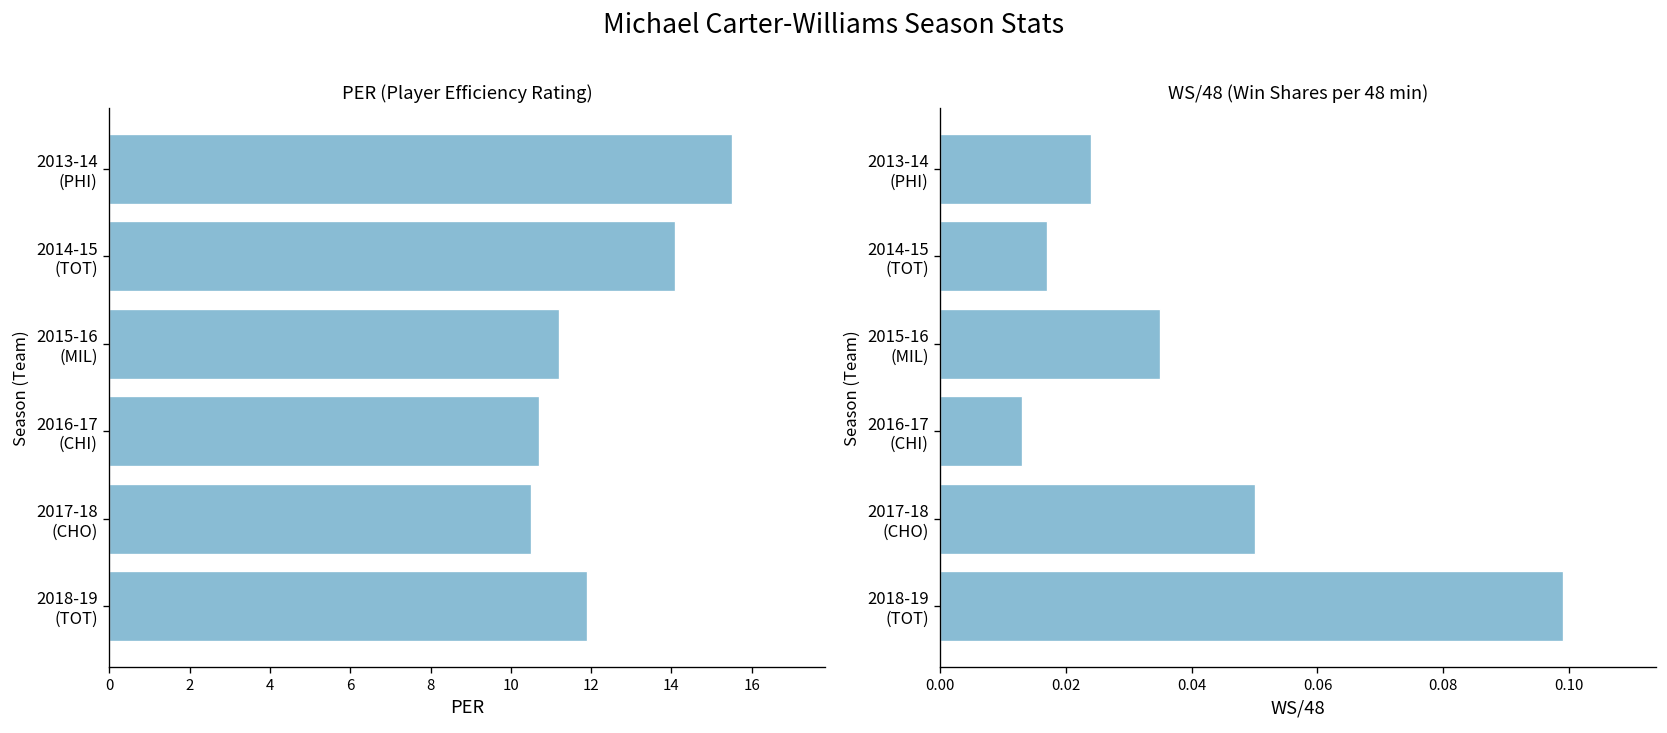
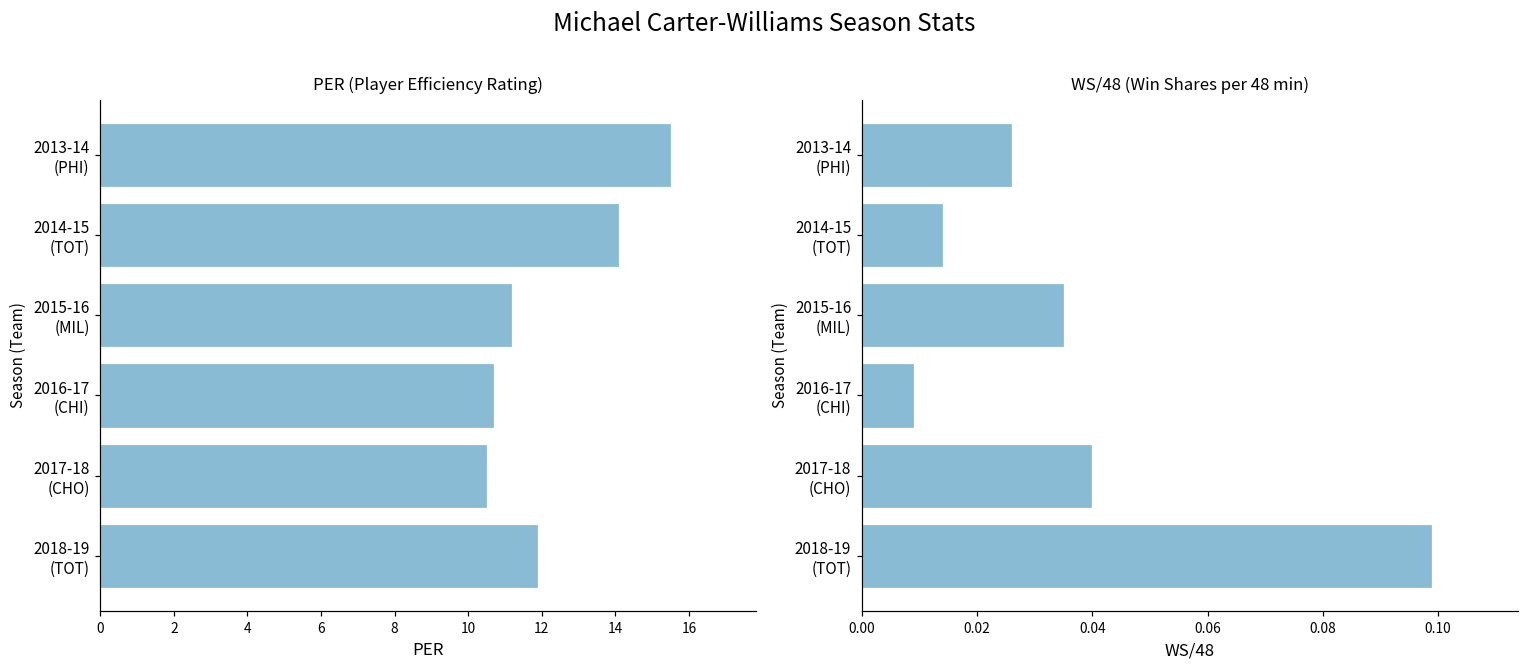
  {
    "PER (Player Efficiency Rating)": {
      "2013-14 (PHI)": 15.5,
      "2014-15 (TOT)": 14.1,
      "2015-16 (MIL)": 11.2,
      "2016-17 (CHI)": 10.7,
      "2017-18 (CHO)": 10.5,
      "2018-19 (TOT)": 11.9
    },
    "WS/48 (Win Shares per 48 min)": {
-     "2013-14 (PHI)": 0.024,
-     "2014-15 (TOT)": 0.017,
+     "2013-14 (PHI)": 0.026,
+     "2014-15 (TOT)": 0.014,
      "2015-16 (MIL)": 0.035,
-     "2016-17 (CHI)": 0.013,
-     "2017-18 (CHO)": 0.05,
+     "2016-17 (CHI)": 0.009,
+     "2017-18 (CHO)": 0.04,
      "2018-19 (TOT)": 0.099
    }
  }
